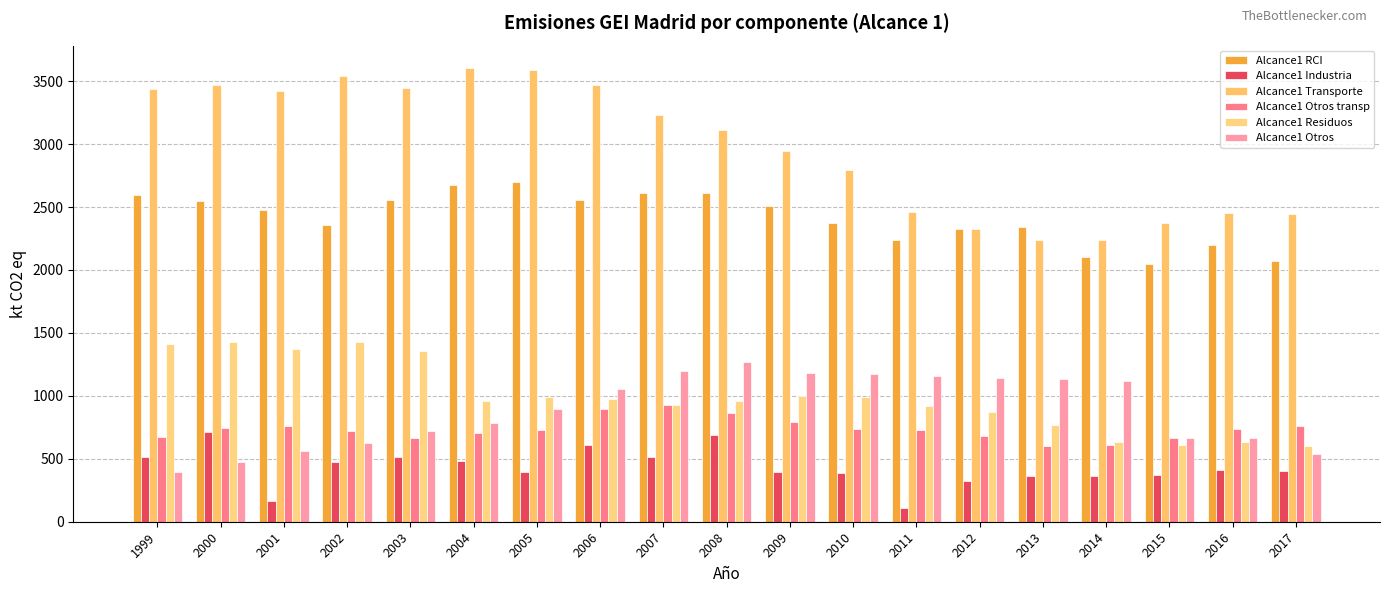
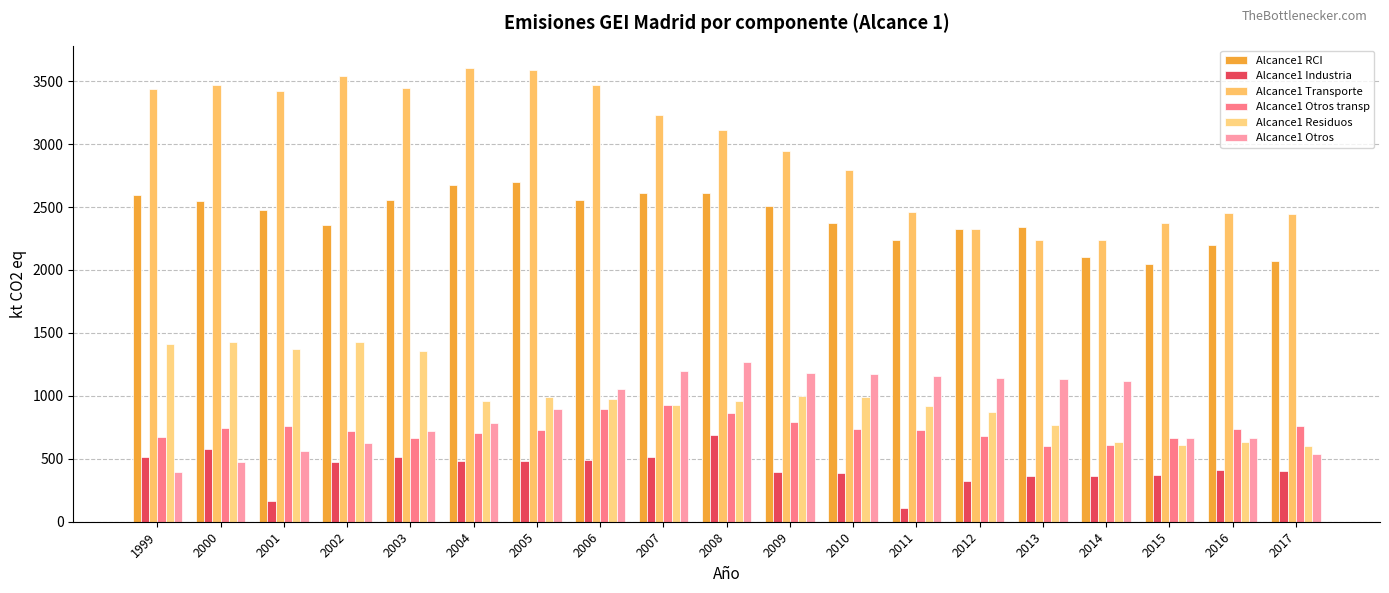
  {
    "Alcance1 Industria": {
      "1999": 510,
-     "2000": 720,
+     "2000": 580,
      "2001": 160,
      "2002": 470,
      "2003": 520,
      "2004": 490,
-     "2005": 400,
-     "2006": 610,
+     "2005": 480,
+     "2006": 490,
      "2007": 510,
      "2008": 690,
      "2009": 390,
      "2010": 380,
      "2011": 110,
      "2012": 320,
      "2013": 370,
      "2014": 360,
      "2015": 380,
      "2016": 410,
      "2017": 410
    }
  }
